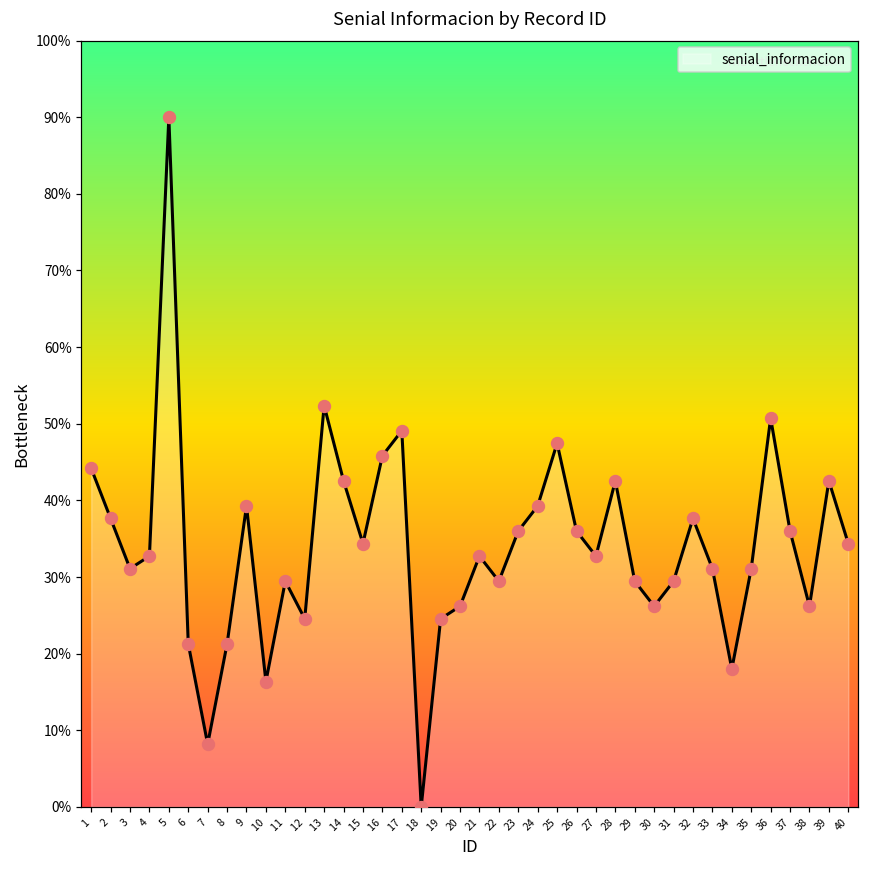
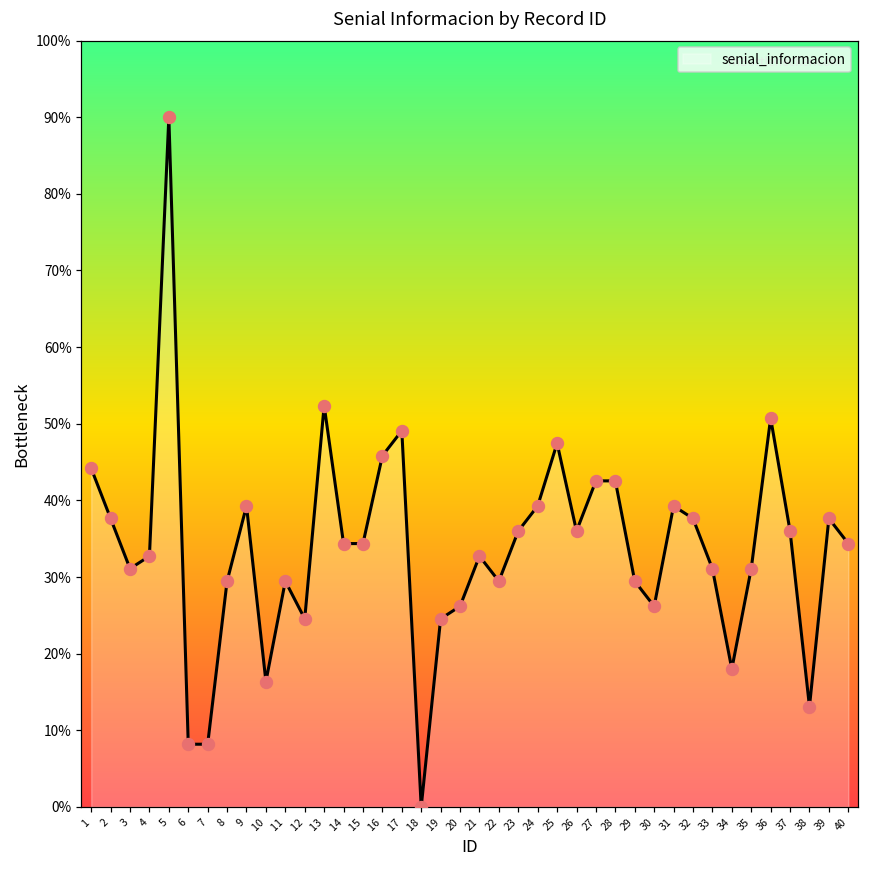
  {
    "1": "44%",
    "2": "38%",
    "3": "31%",
    "4": "33%",
    "5": "90%",
-   "6": "21%",
+   "6": "8%",
    "7": "8%",
-   "8": "21%",
+   "8": "29%",
    "9": "39%",
    "10": "16%",
    "11": "29%",
    "12": "25%",
    "13": "52%",
-   "14": "43%",
+   "14": "34%",
    "15": "34%",
    "16": "46%",
    "17": "49%",
    "18": "0%",
    "19": "25%",
    "20": "26%",
    "21": "33%",
    "22": "29%",
    "23": "36%",
    "24": "39%",
    "25": "47%",
    "26": "36%",
-   "27": "33%",
+   "27": "43%",
    "28": "43%",
    "29": "29%",
    "30": "26%",
-   "31": "29%",
+   "31": "39%",
    "32": "38%",
    "33": "31%",
    "34": "18%",
    "35": "31%",
    "36": "51%",
    "37": "36%",
-   "38": "26%",
-   "39": "43%",
+   "38": "13%",
+   "39": "38%",
    "40": "34%"
  }
